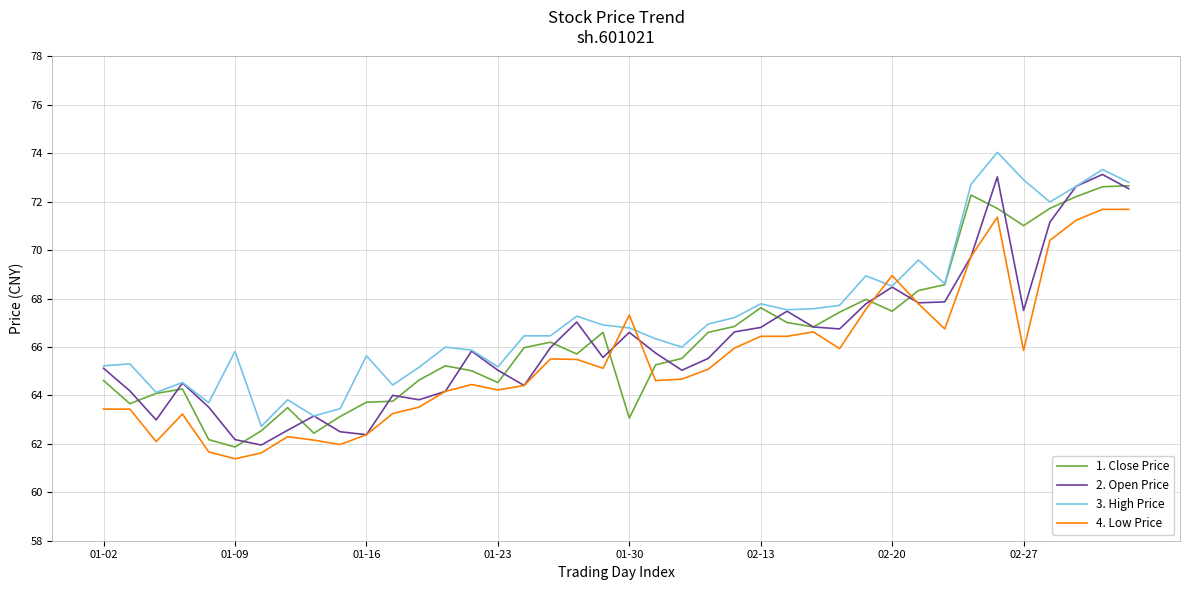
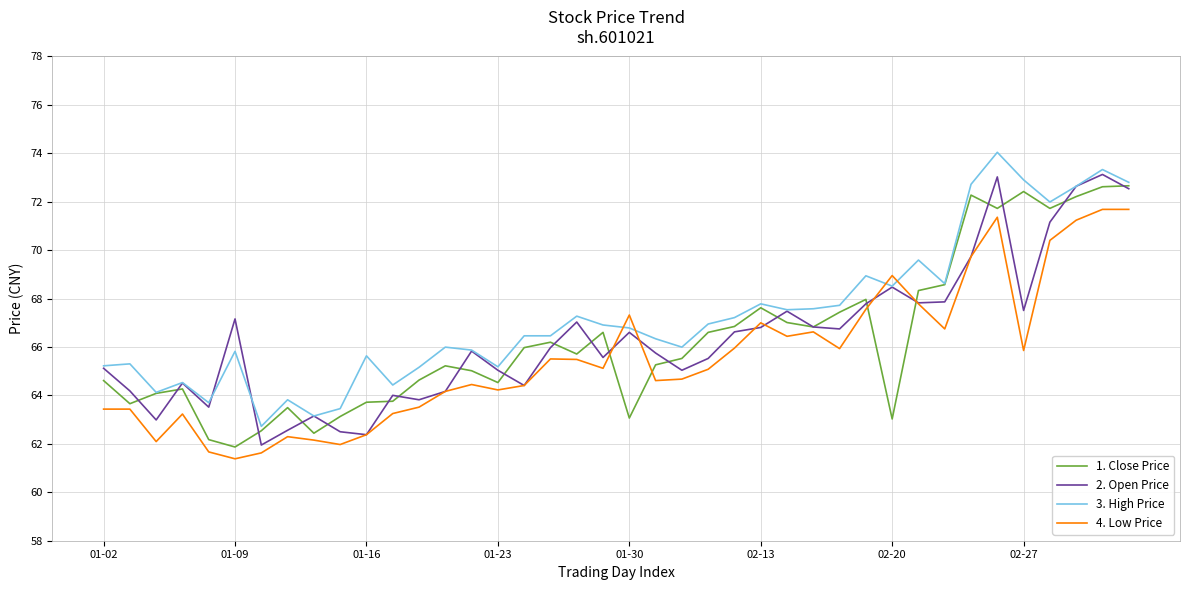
  {
    "1. Close Price": {
      "01-02": 64.6,
      "01-09": 61.9,
      "01-16": 63.7,
      "01-23": 64.5,
      "01-30": 63.1,
      "02-13": 67.6,
-     "02-20": 67.5,
-     "02-27": 71.0
+     "02-20": 63.0,
+     "02-27": 72.4
    },
    "2. Open Price": {
-     "01-09": 62.2,
+     "01-09": 67.2,
      "01-23": 65.0,
      "01-30": 66.6,
      "02-13": 66.8,
      "02-27": 67.5
    },
    "3. High Price": {
      "01-09": 65.8,
      "01-16": 65.6,
      "01-23": 65.2,
      "01-30": 66.8,
      "02-13": 67.8,
      "02-27": 72.9
    },
    "4. Low Price": {
      "01-02": 63.4,
      "01-09": 61.4,
      "01-23": 64.2,
      "01-30": 67.3,
-     "02-13": 66.4,
+     "02-13": 67.0,
      "02-20": 69.0,
      "02-27": 65.9
    }
  }
